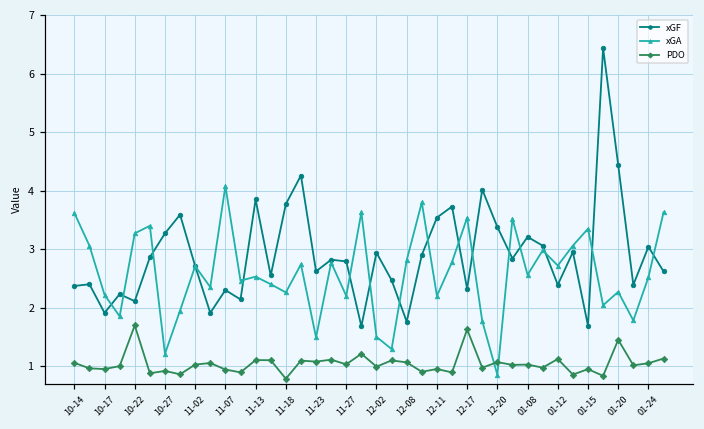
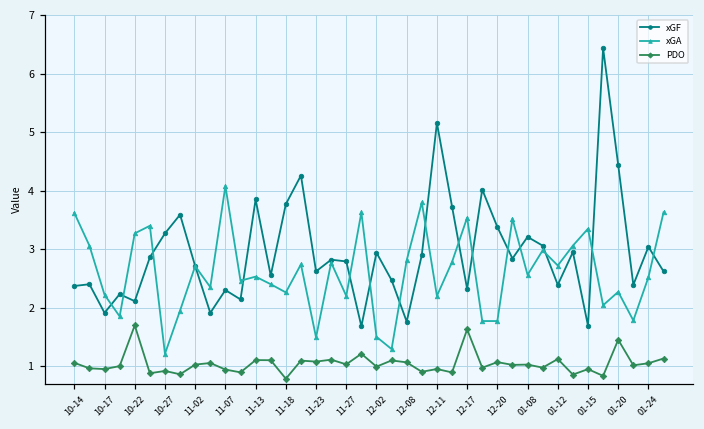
  {
    "xGF": {
      "10-14": 2.4,
      "10-17": 1.9,
      "10-22": 2.1,
      "10-27": 3.3,
      "11-07": 2.3,
      "11-13": 3.9,
      "11-18": 3.8,
      "11-23": 2.6,
      "11-27": 2.8,
      "12-02": 2.9,
      "12-08": 1.8,
-     "12-11": 3.5,
+     "12-11": 5.2,
      "12-17": 2.3,
      "12-20": 3.4,
      "01-08": 3.2,
      "01-12": 2.4,
      "01-15": 1.7,
      "01-20": 4.4,
      "01-24": 3.0
    },
    "xGA": {
      "10-14": 3.6,
      "10-17": 2.2,
      "10-22": 3.3,
      "10-27": 1.2,
      "11-07": 4.1,
      "11-13": 2.5,
      "11-18": 2.3,
      "11-23": 1.5,
      "11-27": 2.2,
      "12-02": 1.5,
      "12-08": 2.8,
      "12-11": 2.2,
      "12-17": 3.5,
-     "12-20": 0.9,
+     "12-20": 1.8,
      "01-08": 2.6,
      "01-12": 2.7,
      "01-15": 3.4,
      "01-20": 2.3,
      "01-24": 2.5
    },
    "PDO": {
      "10-14": 1.1,
      "10-17": 0.9,
      "10-22": 1.7,
      "10-27": 0.9,
      "11-02": 1.0,
      "11-07": 0.9,
      "11-13": 1.1,
      "11-18": 0.8,
      "11-23": 1.1,
      "11-27": 1.0,
      "12-02": 1.0,
      "12-08": 1.1,
      "12-11": 0.9,
      "12-17": 1.6,
      "12-20": 1.1,
      "01-08": 1.0,
      "01-12": 1.1,
      "01-15": 0.9,
      "01-20": 1.5,
      "01-24": 1.0
    }
  }
